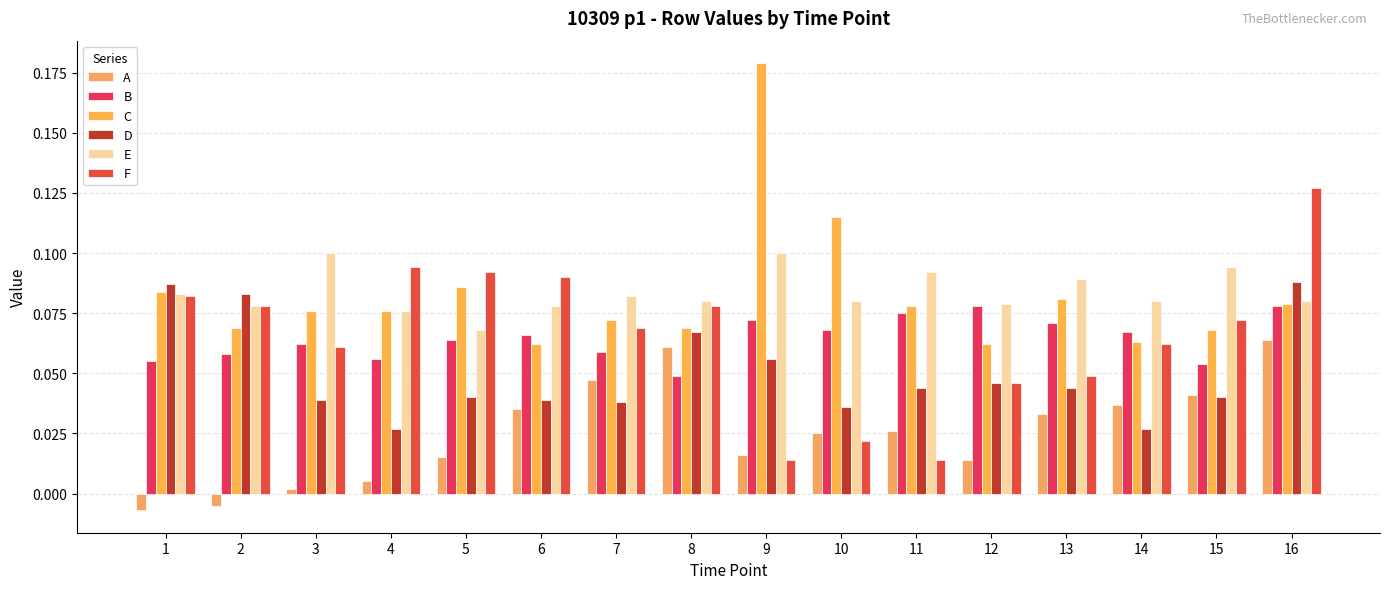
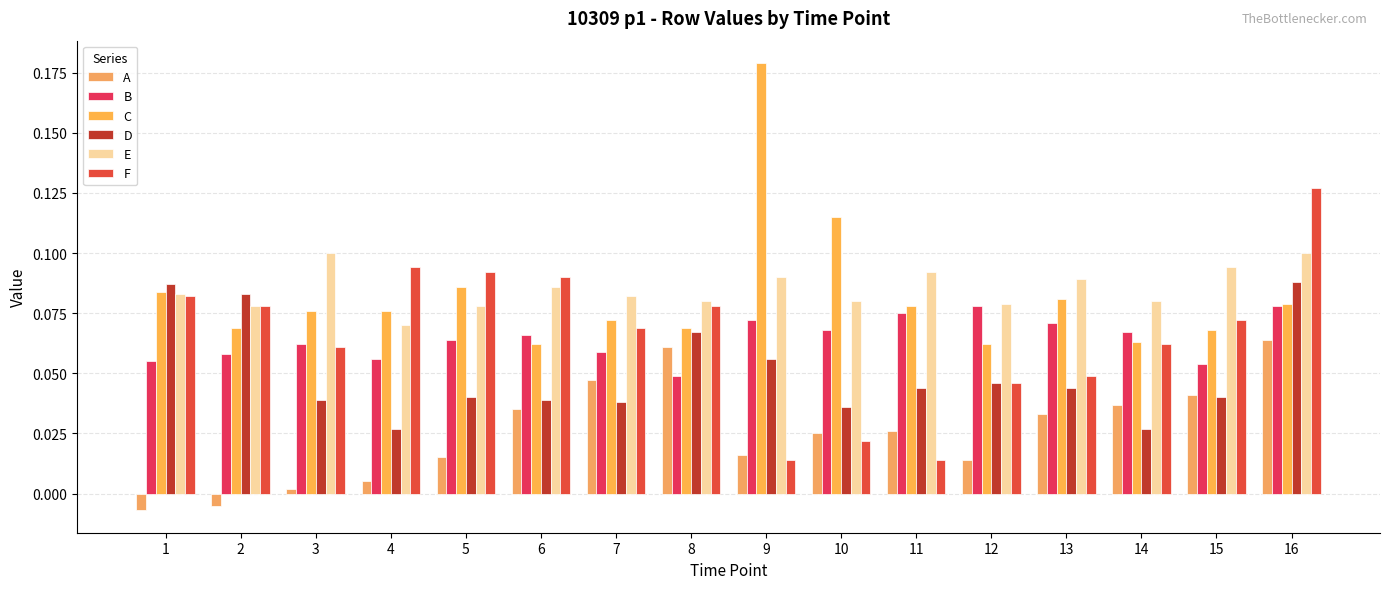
  {
    "E": {
      "1": 0.083,
      "2": 0.078,
      "3": 0.100,
-     "4": 0.076,
-     "5": 0.068,
-     "6": 0.078,
+     "4": 0.070,
+     "5": 0.078,
+     "6": 0.086,
      "7": 0.082,
      "8": 0.080,
-     "9": 0.10,
+     "9": 0.09,
      "10": 0.080,
      "11": 0.092,
      "12": 0.079,
      "13": 0.089,
      "14": 0.080,
      "15": 0.094,
-     "16": 0.08
+     "16": 0.10
    }
  }
